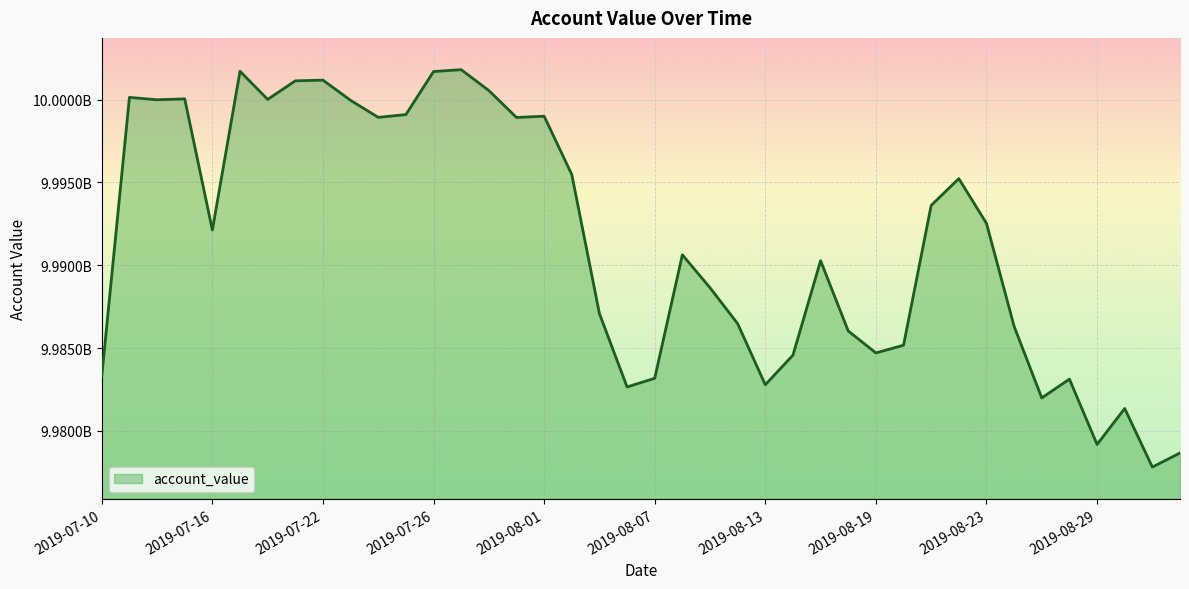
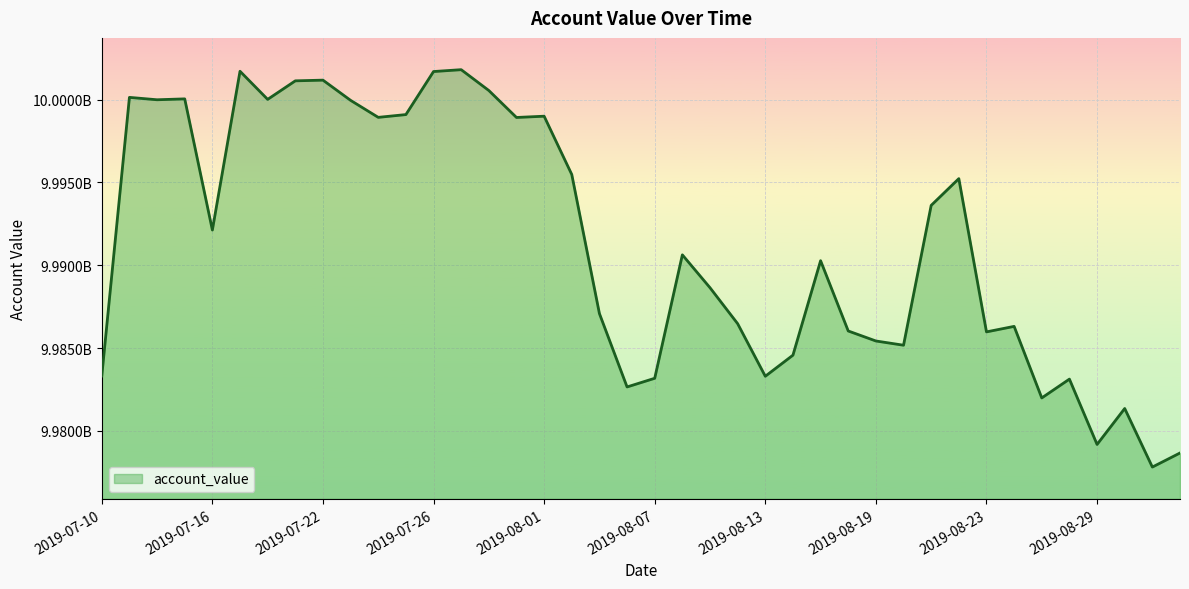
  {
    "2019-07-10": 9983300000,
    "2019-07-16": 9992100000,
    "2019-07-22": 10001200000,
    "2019-07-26": 10001700000,
    "2019-08-01": 9999000000,
    "2019-08-07": 9983200000,
-   "2019-08-13": 9982800000,
-   "2019-08-19": 9984700000,
-   "2019-08-23": 9992500000,
+   "2019-08-13": 9983300000,
+   "2019-08-19": 9985400000,
+   "2019-08-23": 9986000000,
    "2019-08-29": 9979200000
  }
